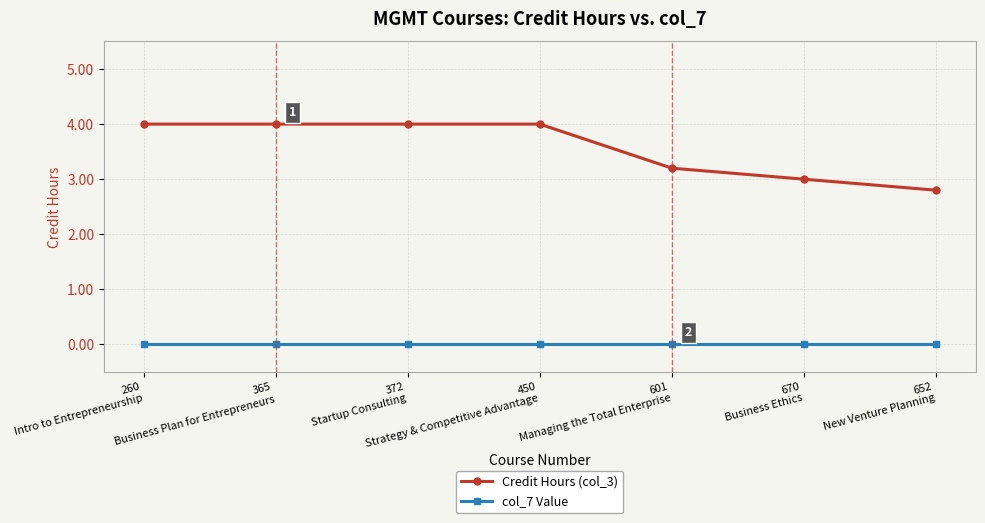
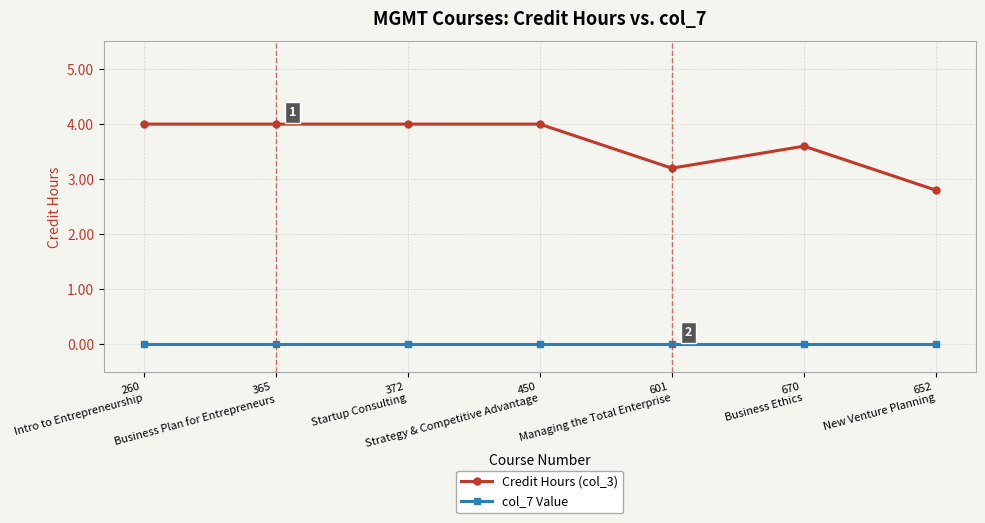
  {
    "Credit Hours (col_3)": {
      "260 Intro to Entrepreneurship": 4.0,
      "372 Startup Consulting": 4.0,
      "450 Strategy & Competitive Advantage": 4.0,
      "601 Managing the Total Enterprise": 3.2,
-     "670 Business Ethics": 3.0,
+     "670 Business Ethics": 3.6,
      "652 New Venture Planning": 2.8
    },
    "col_7 Value": {
      "260 Intro to Entrepreneurship": 0.0,
      "365 Business Plan for Entrepreneurs": 0.0,
      "372 Startup Consulting": 0.0,
      "450 Strategy & Competitive Advantage": 0.0,
      "670 Business Ethics": 0.0,
      "652 New Venture Planning": 0.0
    }
  }
